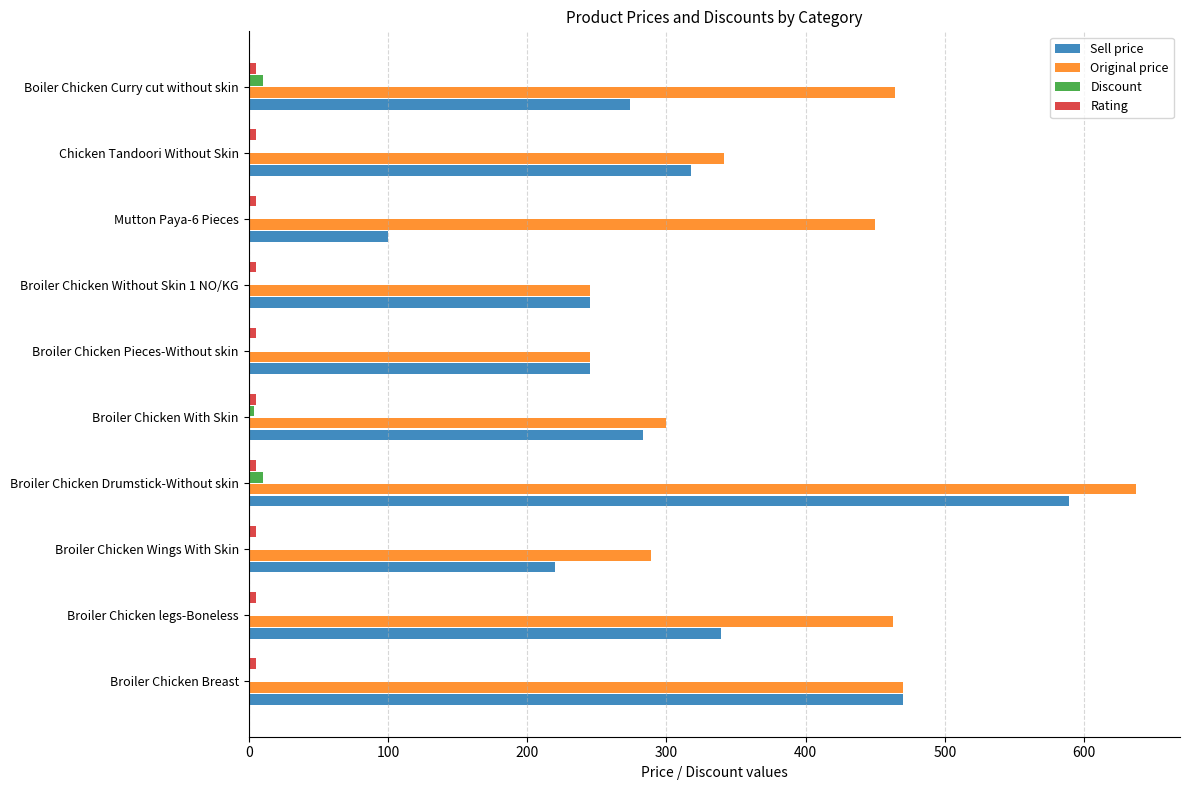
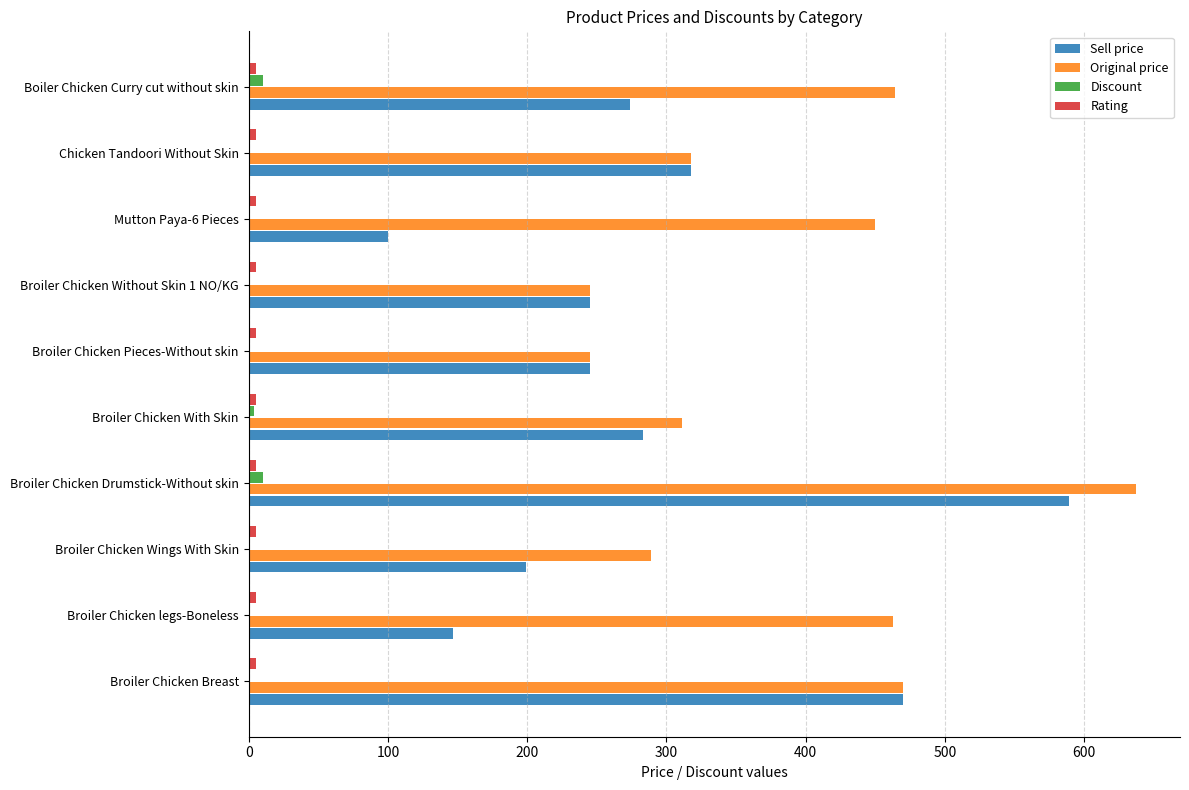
  {
    "Sell price": {
      "Boiler Chicken Curry cut without skin": 274,
      "Chicken Tandoori Without Skin": 318,
      "Mutton Paya-6 Pieces": 100,
      "Broiler Chicken Without Skin 1 NO/KG": 245,
      "Broiler Chicken Pieces-Without skin": 245,
      "Broiler Chicken With Skin": 283,
      "Broiler Chicken Drumstick-Without skin": 589,
-     "Broiler Chicken Wings With Skin": 220,
-     "Broiler Chicken legs-Boneless": 339,
+     "Broiler Chicken Wings With Skin": 199,
+     "Broiler Chicken legs-Boneless": 147,
      "Broiler Chicken Breast": 470
    },
    "Original price": {
      "Boiler Chicken Curry cut without skin": 464,
-     "Chicken Tandoori Without Skin": 341,
+     "Chicken Tandoori Without Skin": 318,
      "Mutton Paya-6 Pieces": 450,
      "Broiler Chicken Without Skin 1 NO/KG": 245,
      "Broiler Chicken Pieces-Without skin": 245,
-     "Broiler Chicken With Skin": 300,
+     "Broiler Chicken With Skin": 311,
      "Broiler Chicken Drumstick-Without skin": 637,
      "Broiler Chicken Wings With Skin": 289,
      "Broiler Chicken legs-Boneless": 463,
      "Broiler Chicken Breast": 470
    },
    "Discount": {
      "Boiler Chicken Curry cut without skin": 10,
      "Chicken Tandoori Without Skin": 0,
      "Mutton Paya-6 Pieces": 0,
      "Broiler Chicken Without Skin 1 NO/KG": 0,
      "Broiler Chicken Pieces-Without skin": 0,
      "Broiler Chicken With Skin": 4,
      "Broiler Chicken Drumstick-Without skin": 10,
      "Broiler Chicken Wings With Skin": 0,
      "Broiler Chicken legs-Boneless": 0,
      "Broiler Chicken Breast": 0
    },
    "Rating": {
      "Boiler Chicken Curry cut without skin": 5,
      "Chicken Tandoori Without Skin": 5,
      "Mutton Paya-6 Pieces": 5,
      "Broiler Chicken Without Skin 1 NO/KG": 5,
      "Broiler Chicken Pieces-Without skin": 5,
      "Broiler Chicken With Skin": 5,
      "Broiler Chicken Drumstick-Without skin": 5,
      "Broiler Chicken Wings With Skin": 5,
      "Broiler Chicken legs-Boneless": 5,
      "Broiler Chicken Breast": 5
    }
  }
